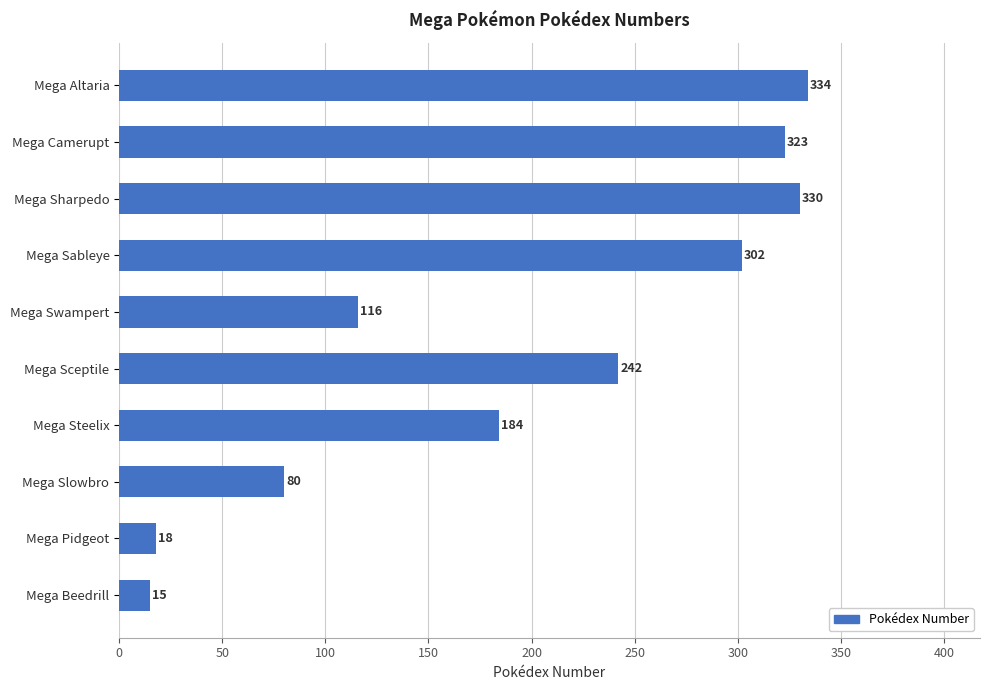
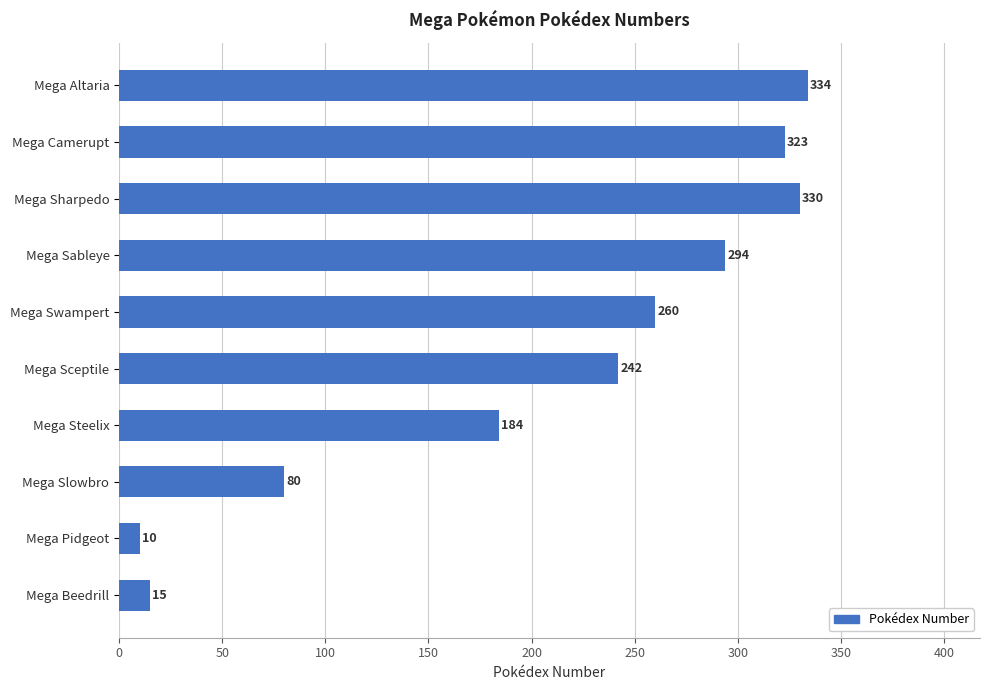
  {
    "Mega Altaria": 334,
    "Mega Camerupt": 323,
    "Mega Sharpedo": 330,
-   "Mega Sableye": 302,
-   "Mega Swampert": 116,
+   "Mega Sableye": 294,
+   "Mega Swampert": 260,
    "Mega Sceptile": 242,
    "Mega Steelix": 184,
    "Mega Slowbro": 80,
-   "Mega Pidgeot": 18,
+   "Mega Pidgeot": 10,
    "Mega Beedrill": 15
  }
